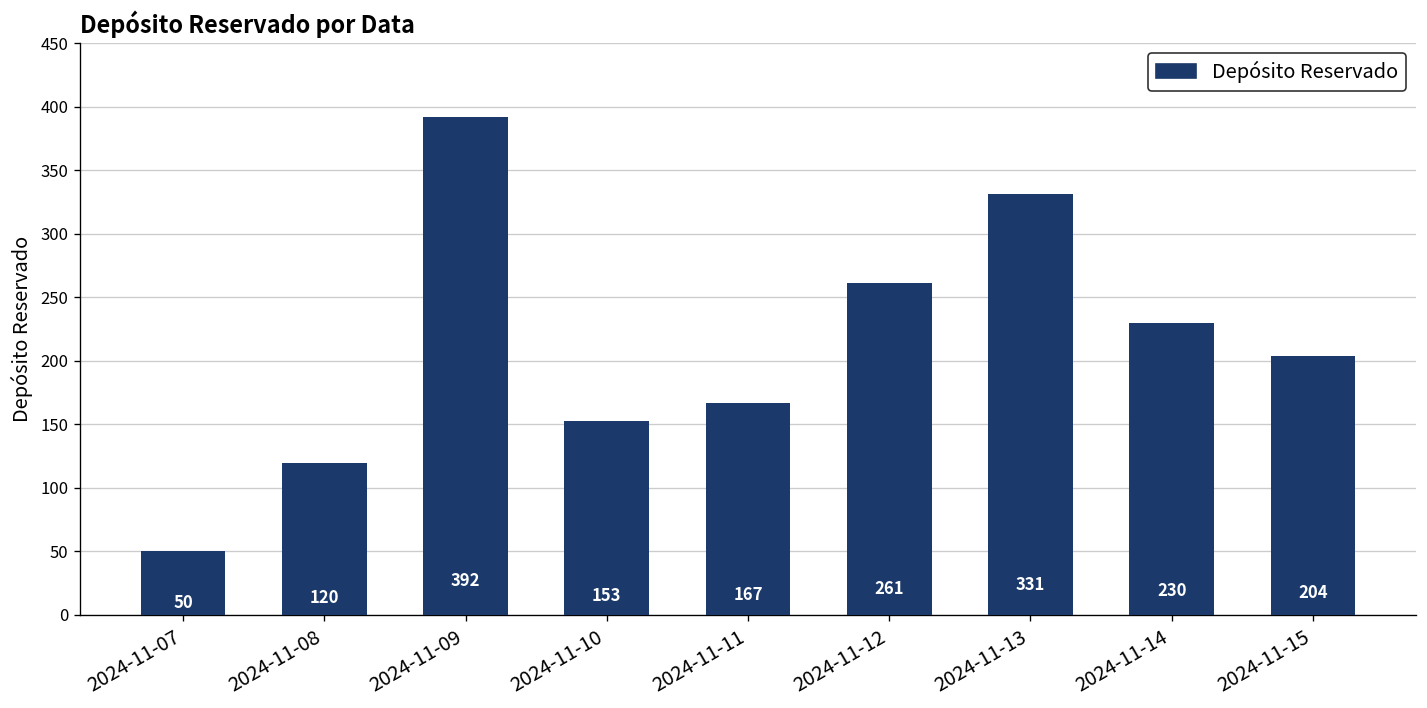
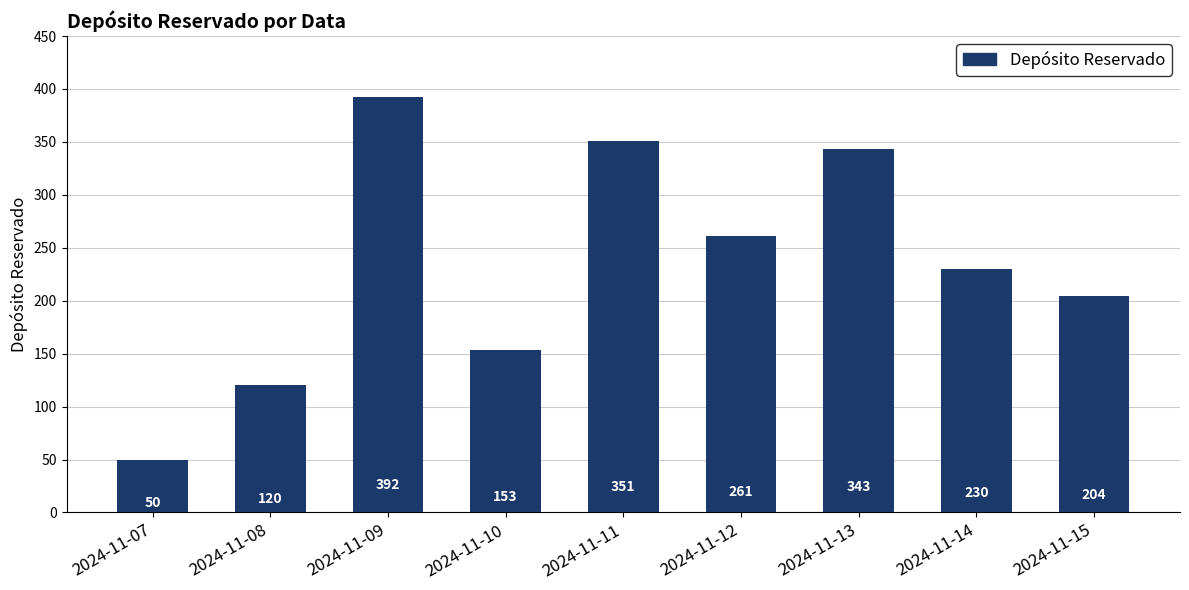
  {
    "2024-11-07": 50,
    "2024-11-08": 120,
    "2024-11-09": 392,
    "2024-11-10": 153,
-   "2024-11-11": 167,
+   "2024-11-11": 351,
    "2024-11-12": 261,
-   "2024-11-13": 331,
+   "2024-11-13": 343,
    "2024-11-14": 230,
    "2024-11-15": 204
  }
